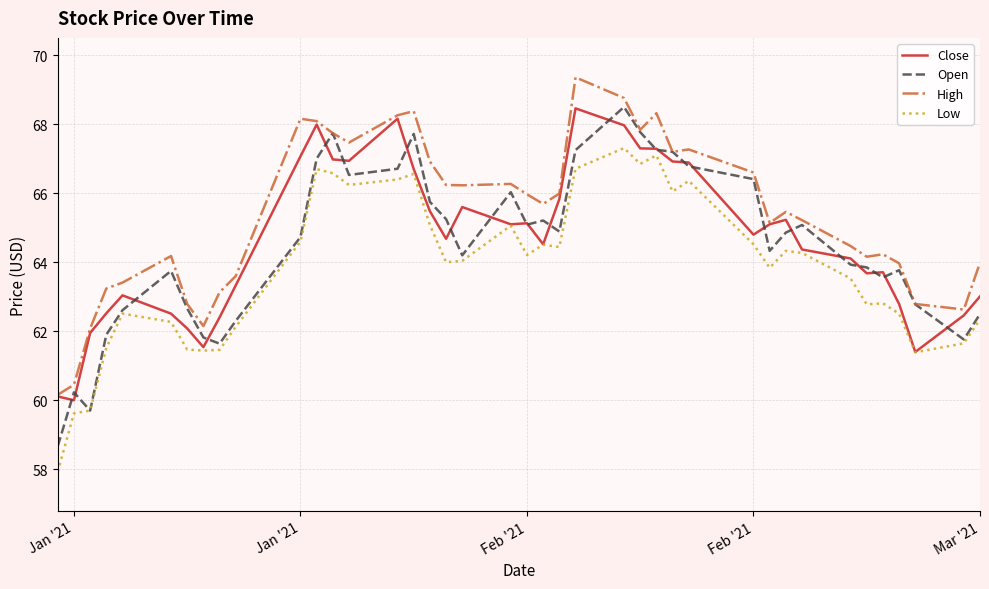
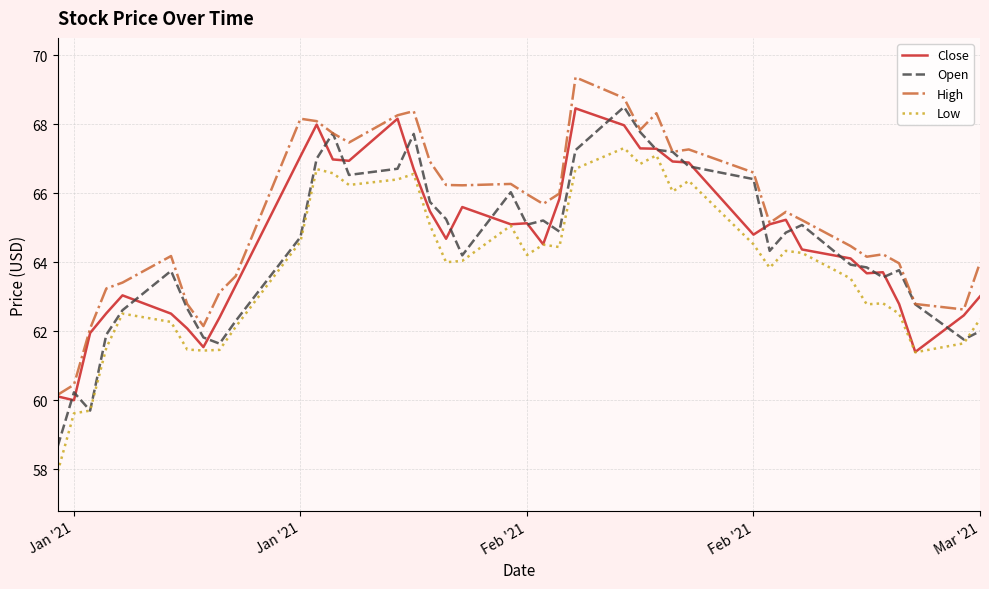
  {
    "Close": {
      "Mar '21": 63.0
    },
    "Open": {
-     "Mar '21": 62.5
+     "Mar '21": 62.0
    },
    "High": {
      "Mar '21": 64.0
    },
    "Low": {
      "Mar '21": 62.3
    }
  }
